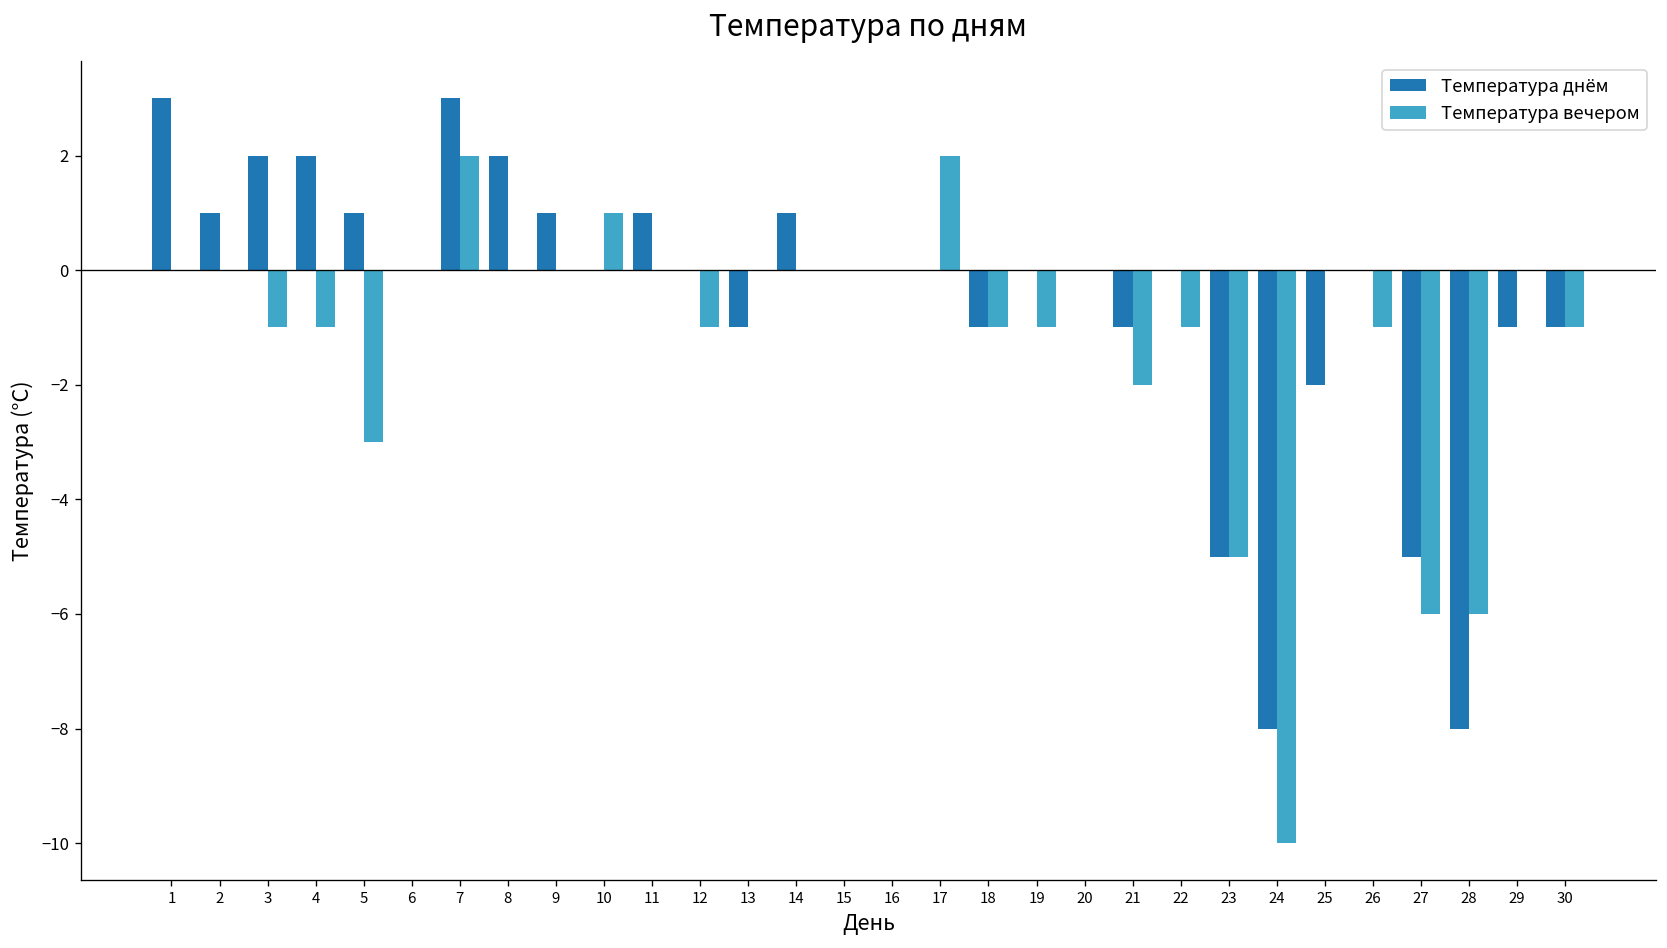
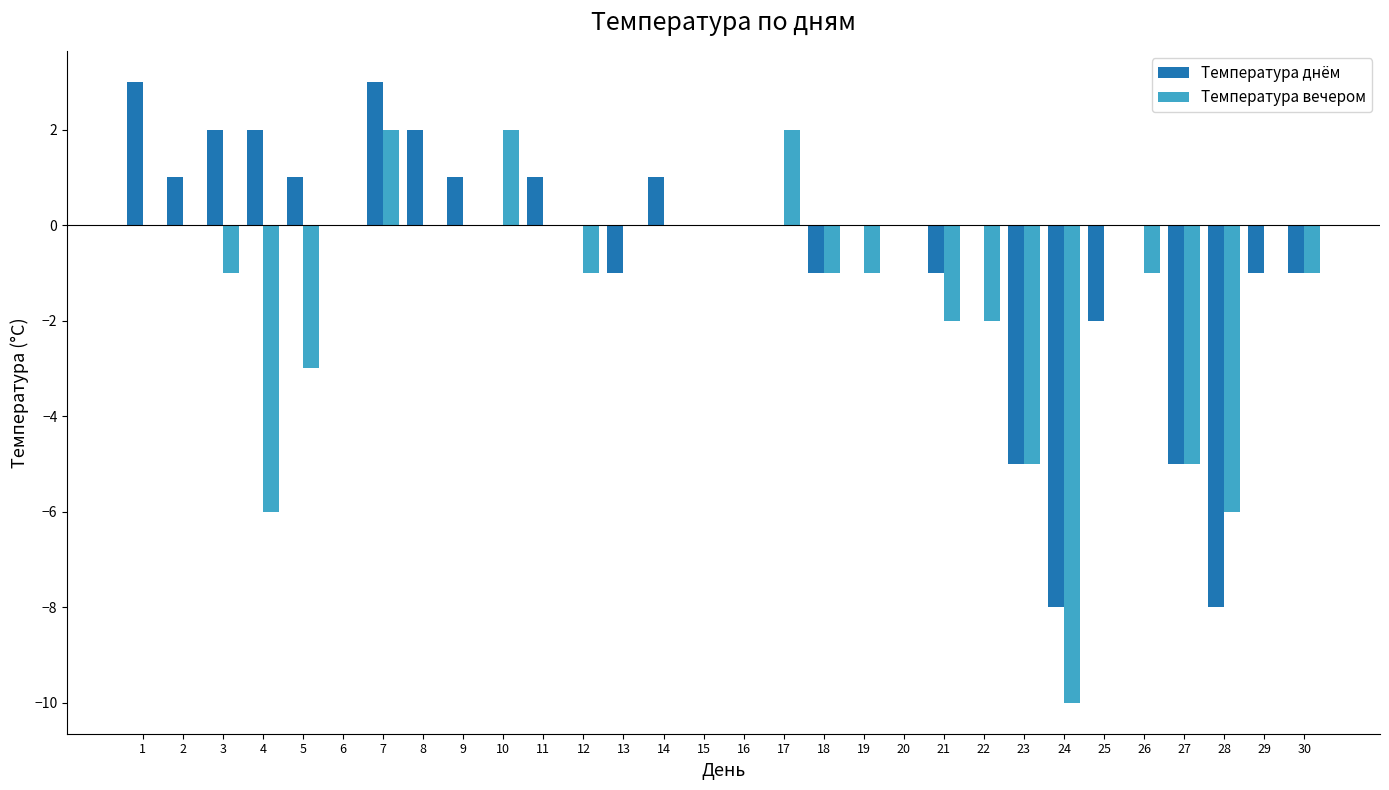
  {
    "Температура днём": {
      "1": 3,
      "2": 1,
      "3": 2,
      "4": 2,
      "5": 1,
      "6": 0,
      "7": 3,
      "8": 2,
      "9": 1,
      "10": 0,
      "11": 1,
      "12": 0,
      "13": -1,
      "14": 1,
      "15": 0,
      "16": 0,
      "17": 0,
      "18": -1,
      "19": 0,
      "20": 0,
      "21": -1,
      "22": 0,
      "23": -5,
      "24": -8,
      "25": -2,
      "26": 0,
      "27": -5,
      "28": -8,
      "29": -1,
      "30": -1
    },
    "Температура вечером": {
      "1": 0,
      "2": 0,
      "3": -1,
-     "4": -1,
+     "4": -6,
      "5": -3,
      "6": 0,
      "7": 2,
      "8": 0,
      "9": 0,
-     "10": 1,
+     "10": 2,
      "11": 0,
      "12": -1,
      "13": 0,
      "14": 0,
      "15": 0,
      "16": 0,
      "17": 2,
      "18": -1,
      "19": -1,
      "20": 0,
      "21": -2,
-     "22": -1,
+     "22": -2,
      "23": -5,
      "24": -10,
      "25": 0,
      "26": -1,
-     "27": -6,
+     "27": -5,
      "28": -6,
      "29": 0,
      "30": -1
    }
  }
